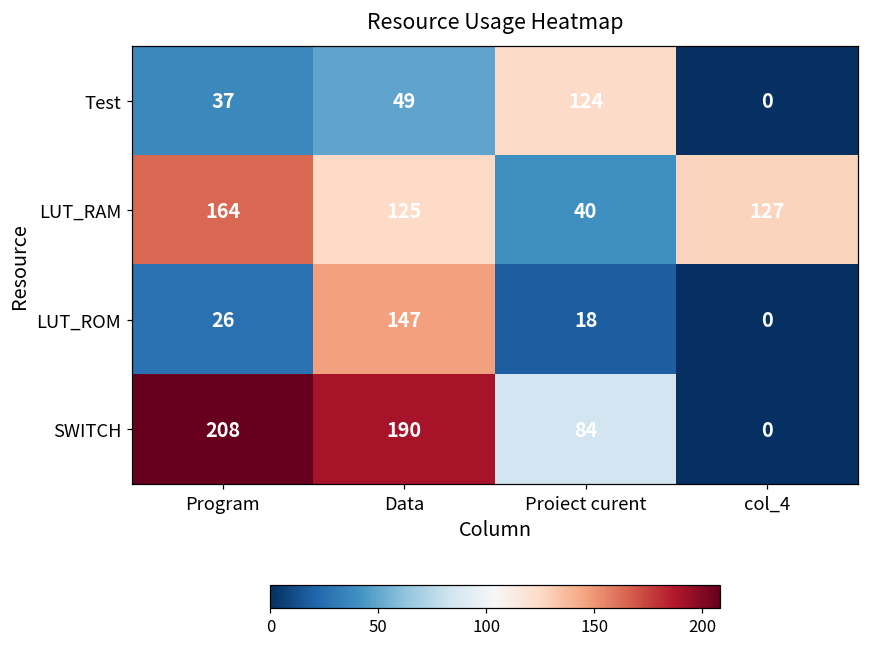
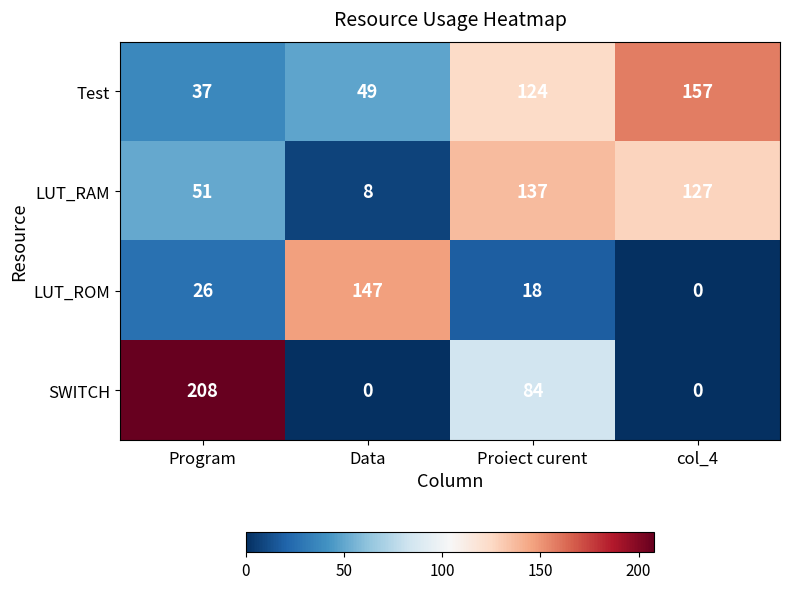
  {
    "Test": {
      "Program": 37,
      "Data": 49,
      "Proiect curent": 124,
-     "col_4": 0
+     "col_4": 157
    },
    "LUT_RAM": {
-     "Program": 164,
-     "Data": 125,
-     "Proiect curent": 40,
+     "Program": 51,
+     "Data": 8,
+     "Proiect curent": 137,
      "col_4": 127
    },
    "LUT_ROM": {
      "Program": 26,
      "Data": 147,
      "Proiect curent": 18,
      "col_4": 0
    },
    "SWITCH": {
      "Program": 208,
-     "Data": 190,
+     "Data": 0,
      "col_4": 0
    }
  }
